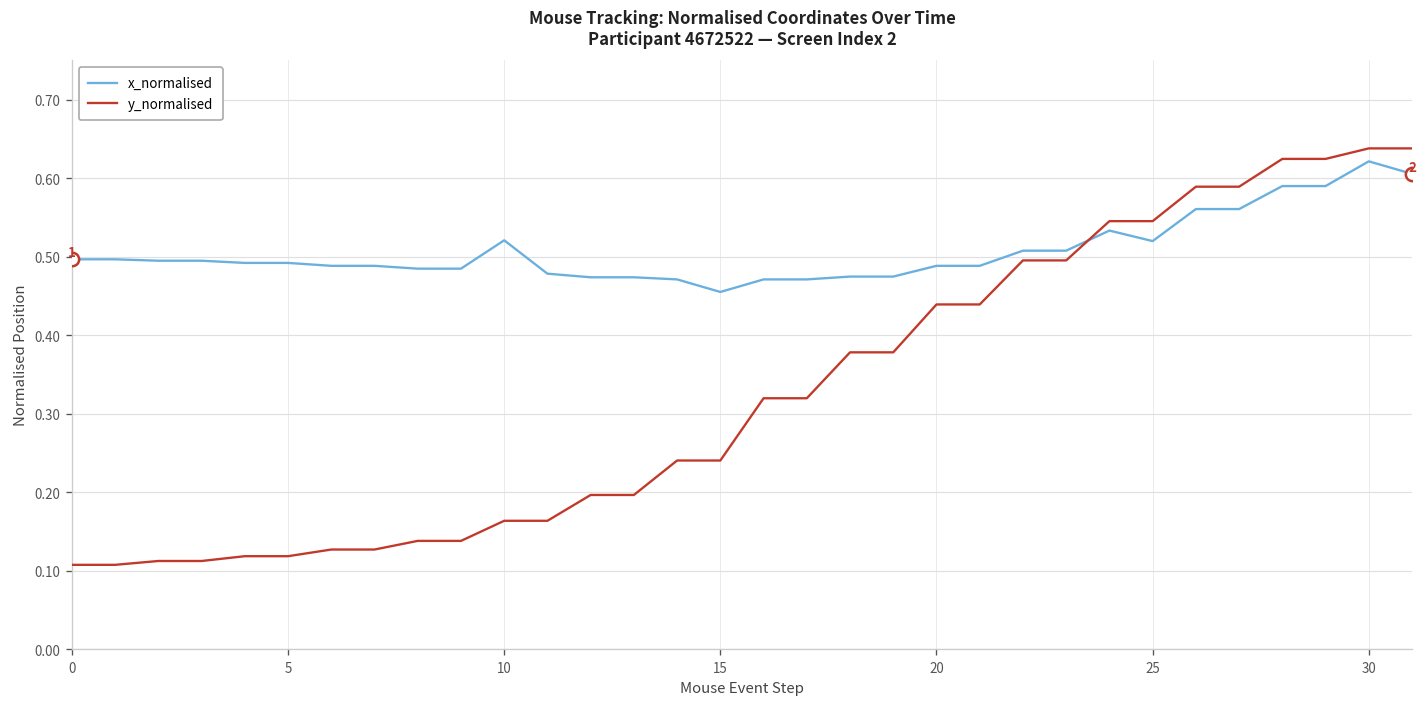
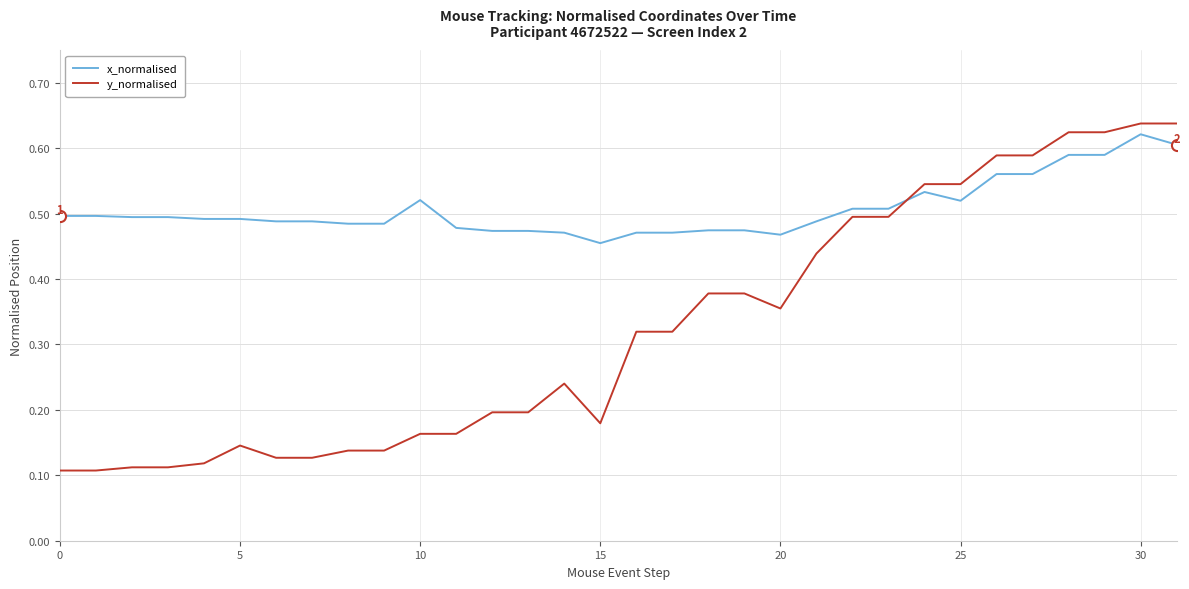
  {
    "x_normalised": {
      "5": 0.49,
      "10": 0.52,
      "15": 0.45,
-     "20": 0.49,
+     "20": 0.47,
      "25": 0.52,
      "30": 0.62
    },
    "y_normalised": {
      "0": 0.11,
-     "5": 0.12,
+     "5": 0.15,
      "10": 0.16,
-     "15": 0.24,
-     "20": 0.44,
+     "15": 0.18,
+     "20": 0.36,
      "25": 0.55,
      "30": 0.64
    }
  }
